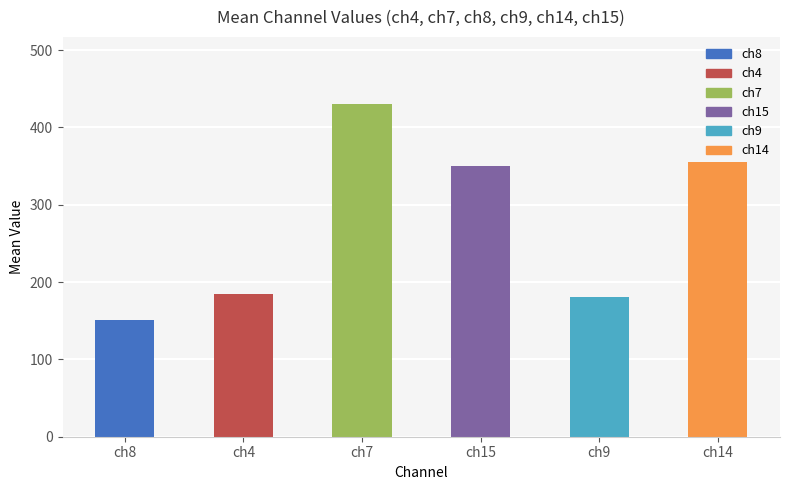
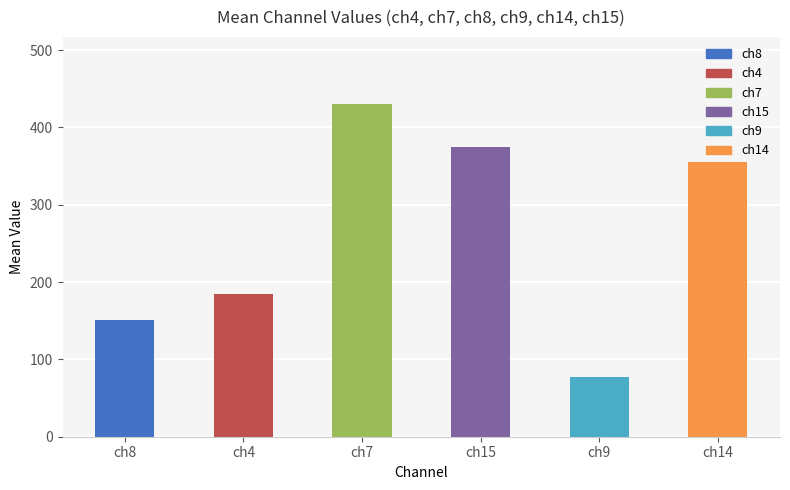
  {
    "ch8": 150,
    "ch4": 180,
    "ch7": 430,
-   "ch15": 350,
-   "ch9": 180,
+   "ch15": 370,
+   "ch9": 80,
    "ch14": 360
  }
